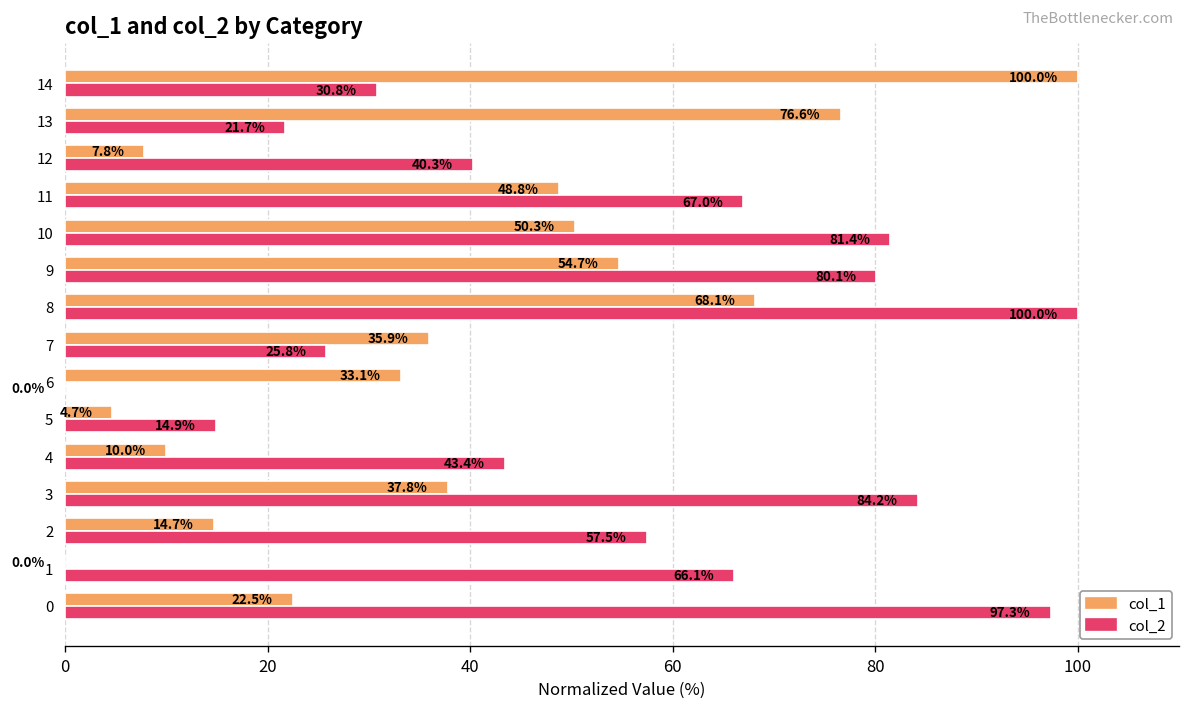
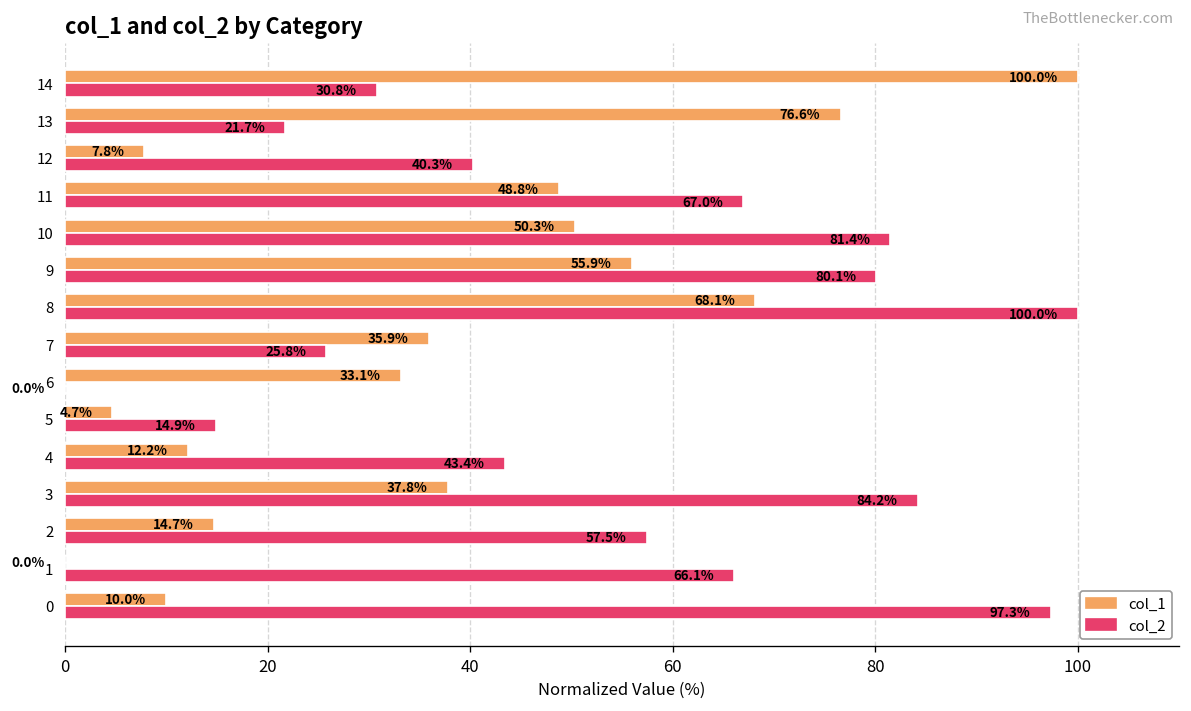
  {
    "col_1": {
      "14": "100.0%",
      "13": "76.6%",
      "12": "7.8%",
      "11": "48.8%",
      "10": "50.3%",
-     "9": "54.7%",
+     "9": "55.9%",
      "8": "68.1%",
      "7": "35.9%",
      "6": "33.1%",
      "5": "4.7%",
-     "4": "10.0%",
+     "4": "12.2%",
      "3": "37.8%",
      "2": "14.7%",
      "1": "0.0%",
-     "0": "22.5%"
+     "0": "10.0%"
    },
    "col_2": {
      "14": "30.8%",
      "13": "21.7%",
      "12": "40.3%",
      "11": "67.0%",
      "10": "81.4%",
      "9": "80.1%",
      "8": "100.0%",
      "7": "25.8%",
      "6": "0.0%",
      "5": "14.9%",
      "4": "43.4%",
      "3": "84.2%",
      "2": "57.5%",
      "1": "66.1%",
      "0": "97.3%"
    }
  }
